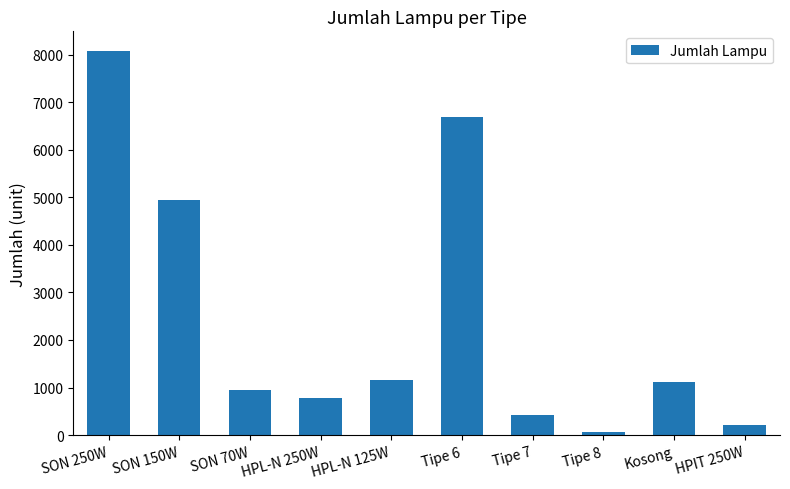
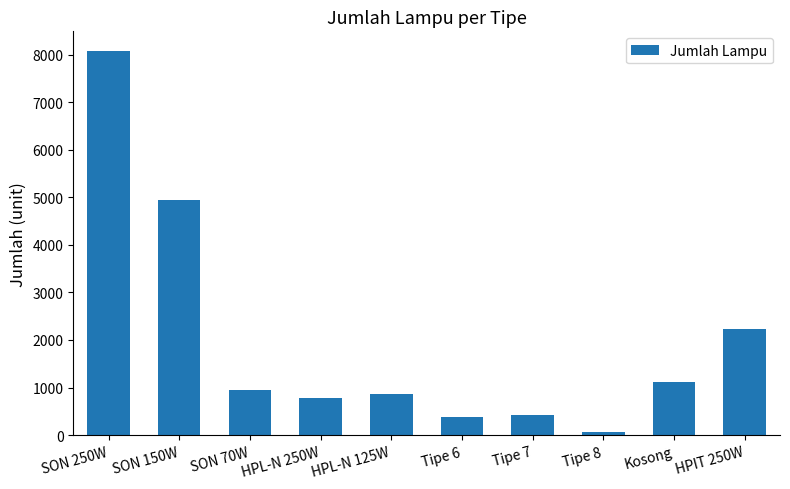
  {
    "SON 250W": 8100,
    "SON 150W": 4900,
    "SON 70W": 1000,
    "HPL-N 250W": 800,
-   "HPL-N 125W": 1200,
-   "Tipe 6": 6700,
+   "HPL-N 125W": 900,
+   "Tipe 6": 400,
    "Tipe 7": 400,
    "Tipe 8": 100,
    "Kosong": 1100,
-   "HPIT 250W": 200
+   "HPIT 250W": 2200
  }
